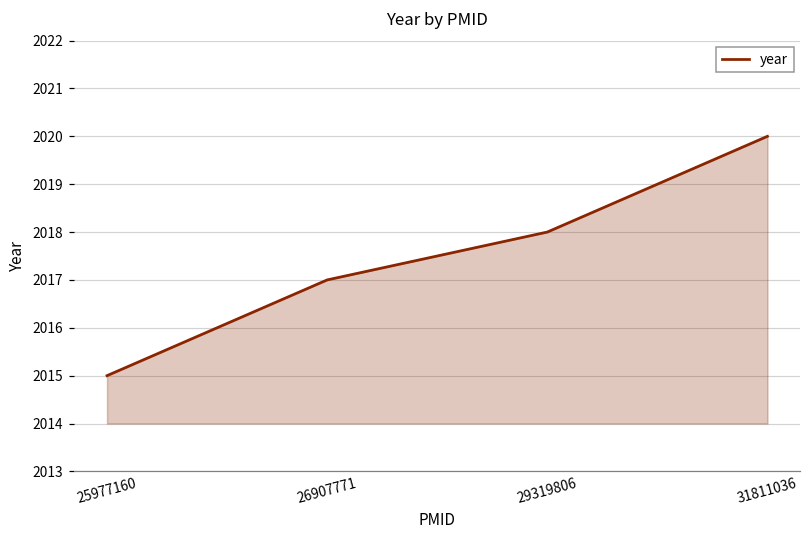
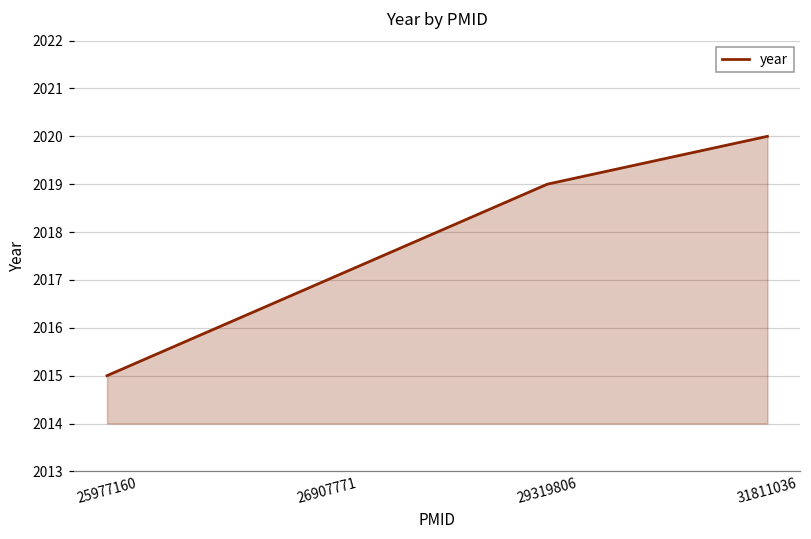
  {
    "25977160": 2015,
    "26907771": 2017,
-   "29319806": 2018,
+   "29319806": 2019,
    "31811036": 2020
  }
